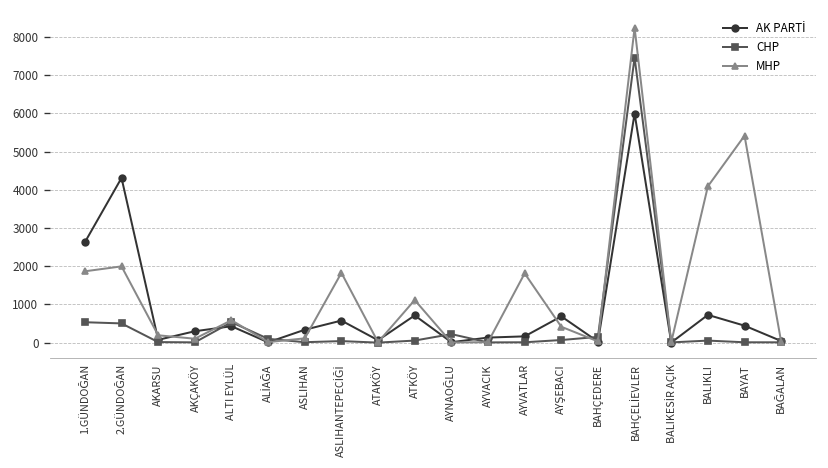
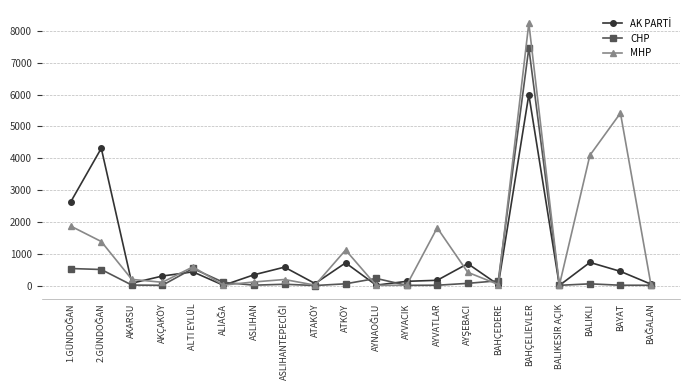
  {
    "MHP": {
      "1.GÜNDOĞAN": 1900,
-     "2.GÜNDOĞAN": 2000,
+     "2.GÜNDOĞAN": 1400,
      "AKARSU": 200,
      "AKÇAKÖY": 100,
      "ASLIHAN": 100,
-     "ASLIHANTEPECİĞİ": 1800,
+     "ASLIHANTEPECİĞİ": 200,
      "ATKÖY": 1100,
      "AYVATLAR": 1800,
      "AYŞEBACI": 400,
      "BAHÇELİEVLER": 8200,
      "BALIKLI": 4100,
      "BAYAT": 5400
    }
  }
